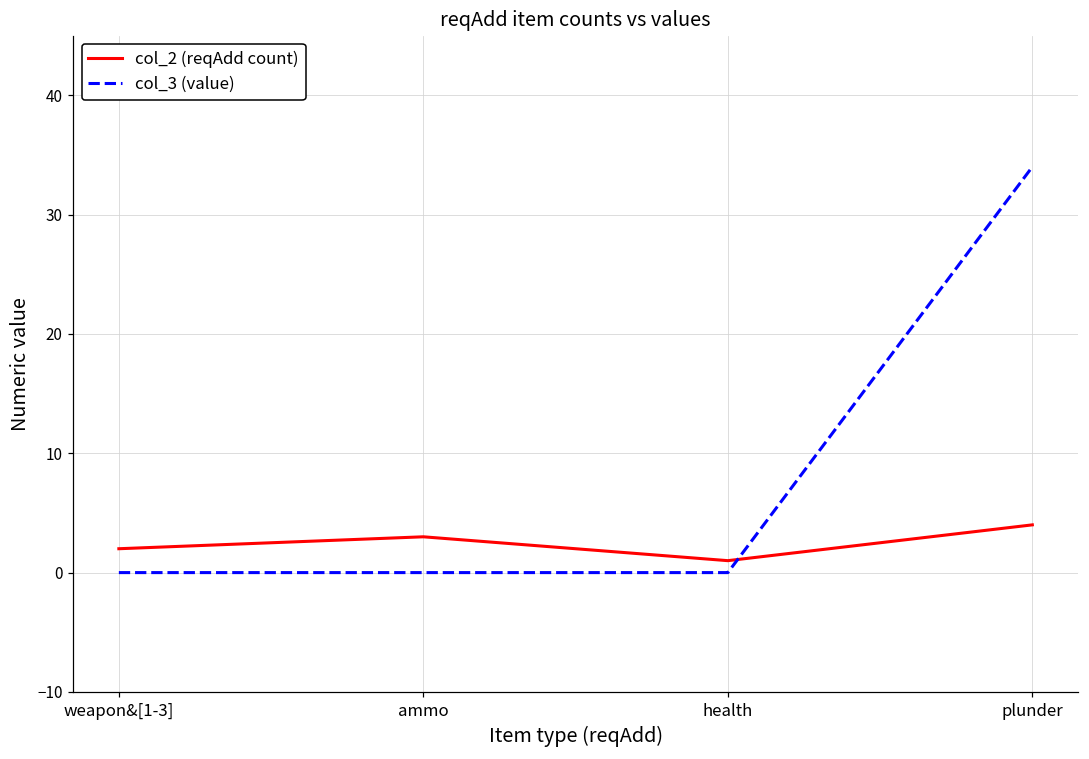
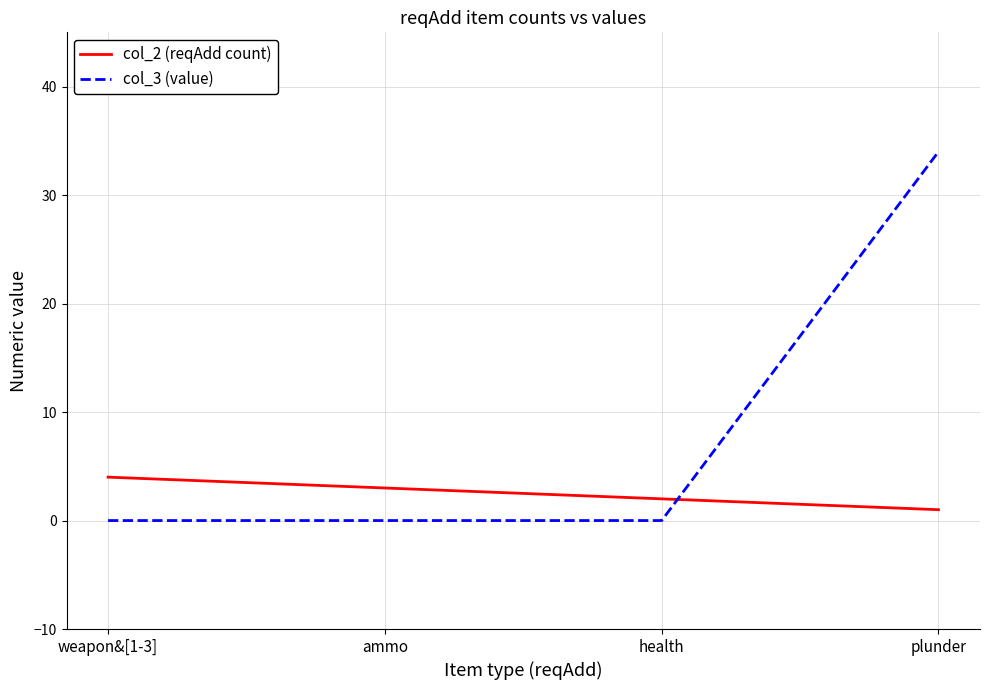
  {
    "col_2 (reqAdd count)": {
-     "weapon&[1-3]": 2,
+     "weapon&[1-3]": 4,
      "ammo": 3,
-     "health": 1,
-     "plunder": 4
+     "health": 2,
+     "plunder": 1
    },
    "col_3 (value)": {
      "weapon&[1-3]": 0,
      "ammo": 0,
      "health": 0,
      "plunder": 34
    }
  }
